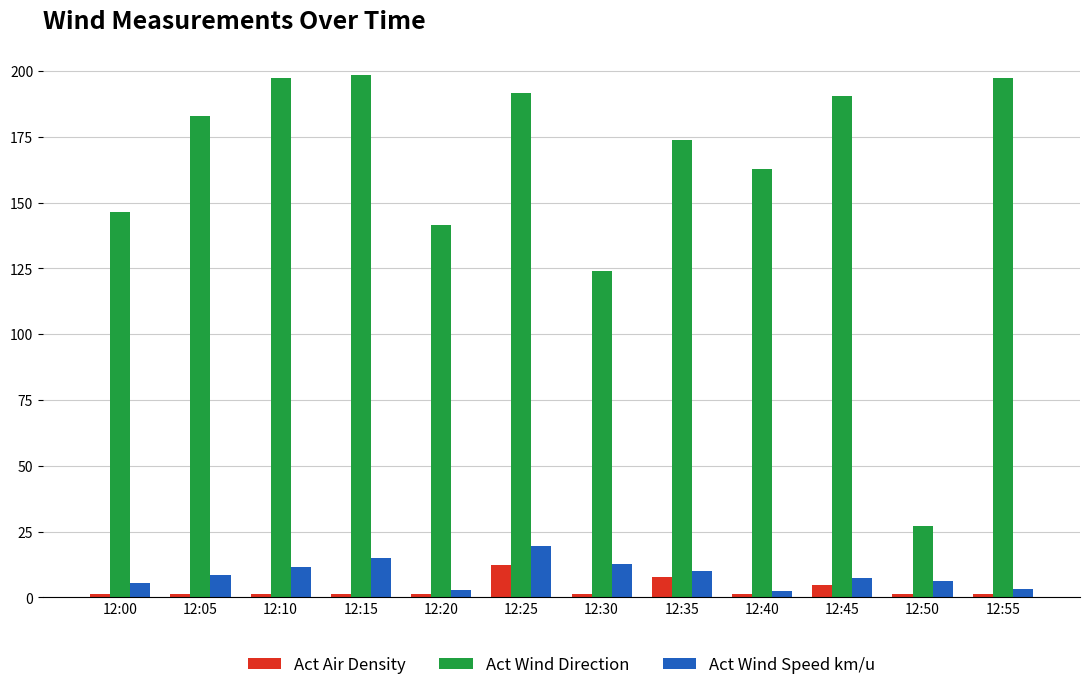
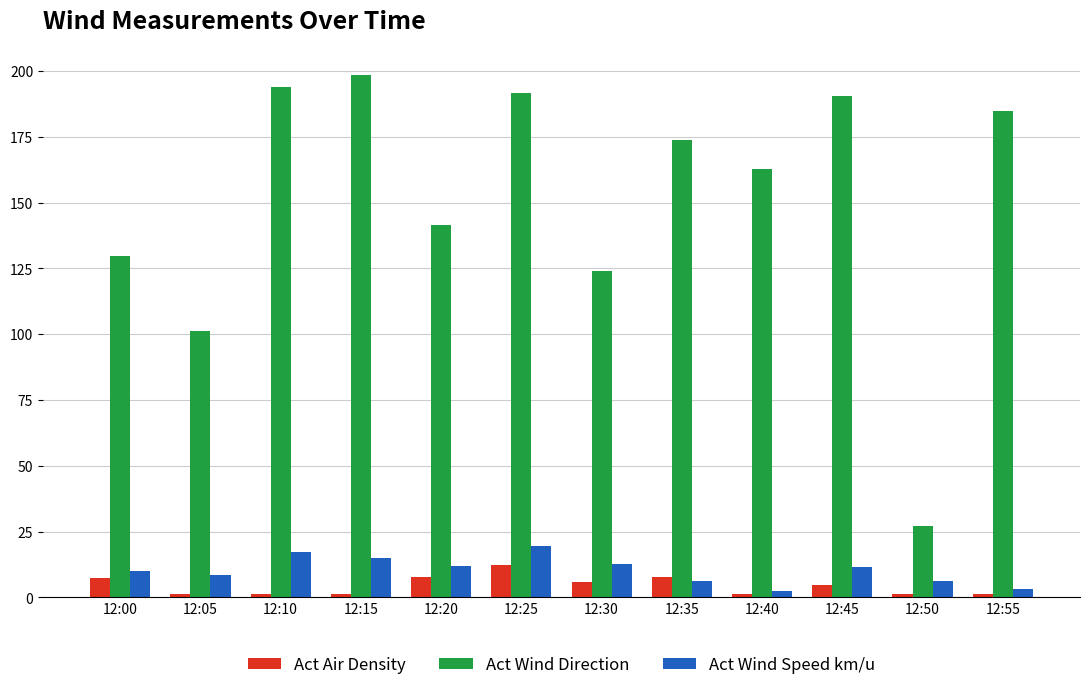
  {
    "Act Air Density": {
-     "12:00": 1,
+     "12:00": 7,
      "12:05": 1,
      "12:10": 1,
      "12:15": 1,
-     "12:20": 1,
+     "12:20": 8,
      "12:25": 12,
-     "12:30": 1,
+     "12:30": 6,
      "12:35": 8,
      "12:40": 1,
      "12:45": 5,
      "12:50": 1,
      "12:55": 1
    },
    "Act Wind Direction": {
-     "12:00": 146,
-     "12:05": 183,
-     "12:10": 197,
+     "12:00": 130,
+     "12:05": 101,
+     "12:10": 194,
      "12:15": 198,
      "12:20": 141,
      "12:25": 192,
      "12:30": 124,
      "12:35": 174,
      "12:40": 163,
      "12:45": 190,
      "12:50": 27,
-     "12:55": 197
+     "12:55": 185
    },
    "Act Wind Speed km/u": {
-     "12:00": 5,
+     "12:00": 10,
      "12:05": 9,
-     "12:10": 12,
+     "12:10": 17,
      "12:15": 15,
-     "12:20": 3,
+     "12:20": 12,
      "12:25": 19,
      "12:30": 13,
-     "12:35": 10,
+     "12:35": 6,
      "12:40": 3,
-     "12:45": 7,
+     "12:45": 12,
      "12:50": 6,
      "12:55": 3
    }
  }
